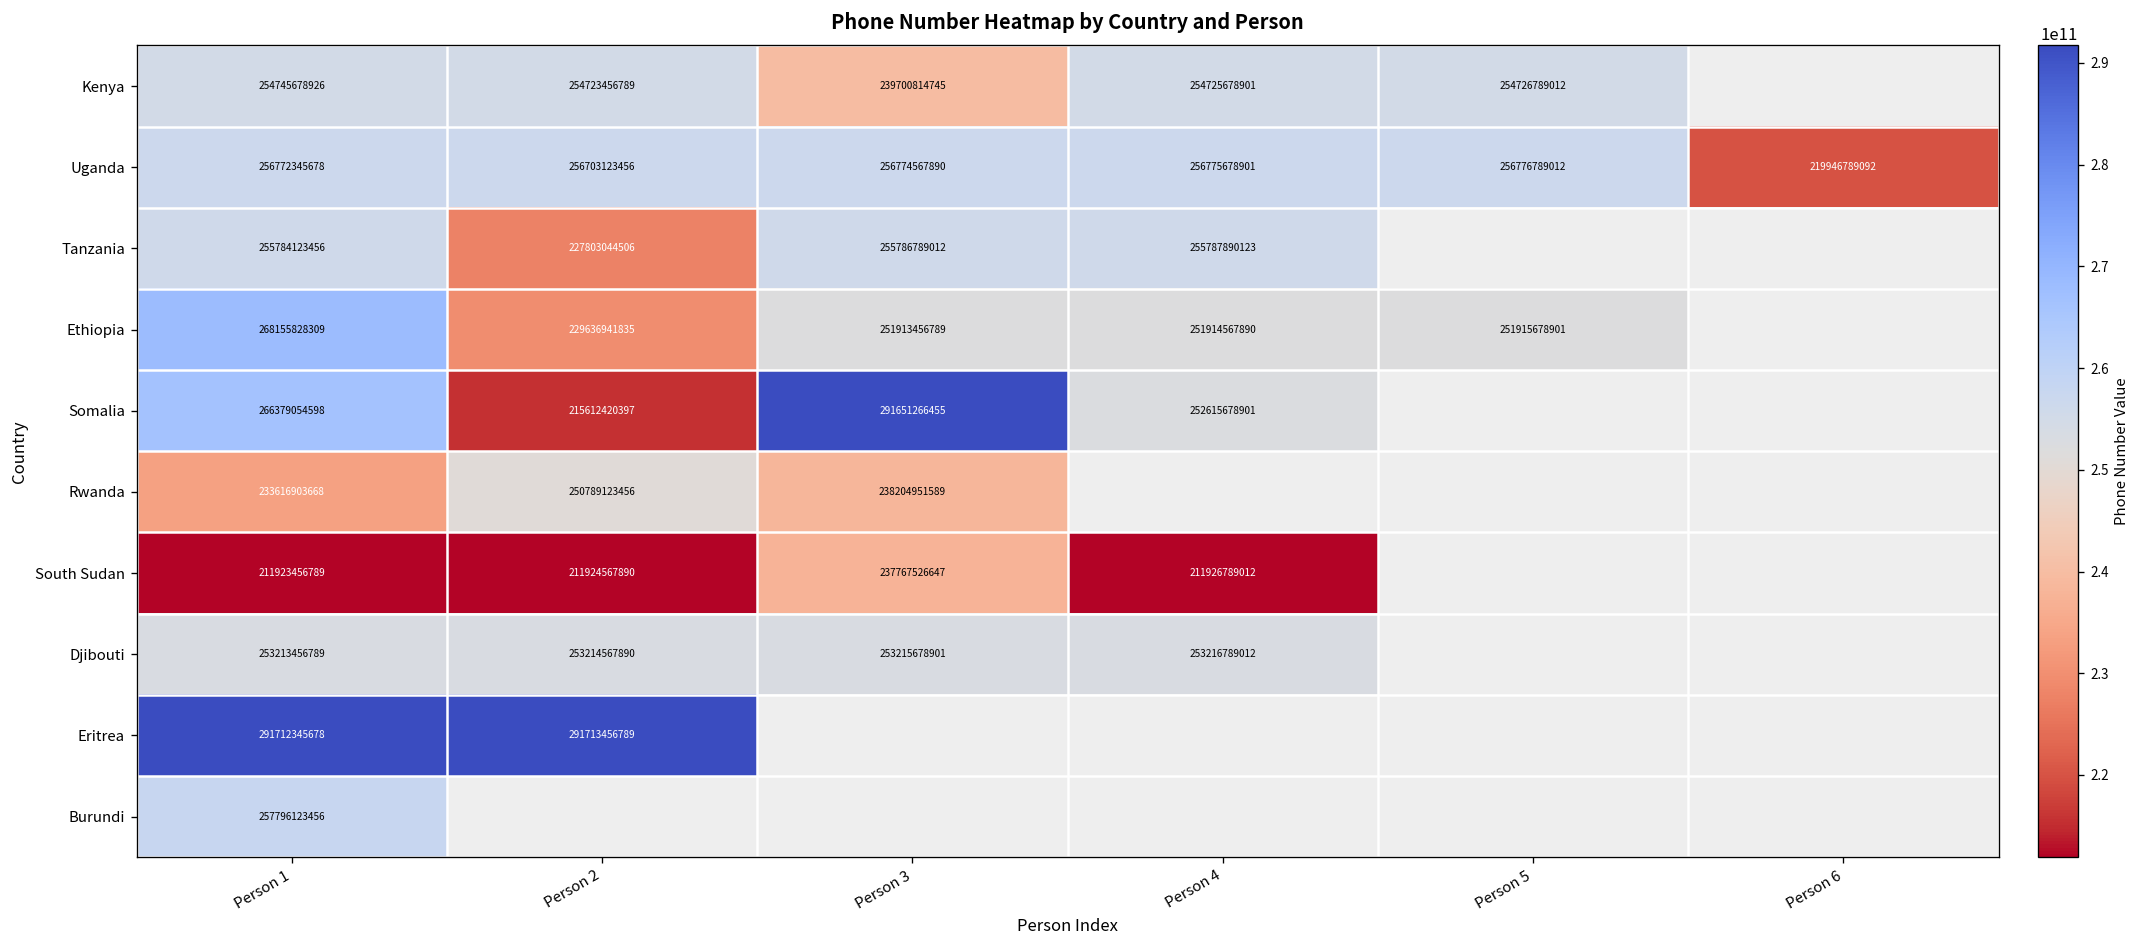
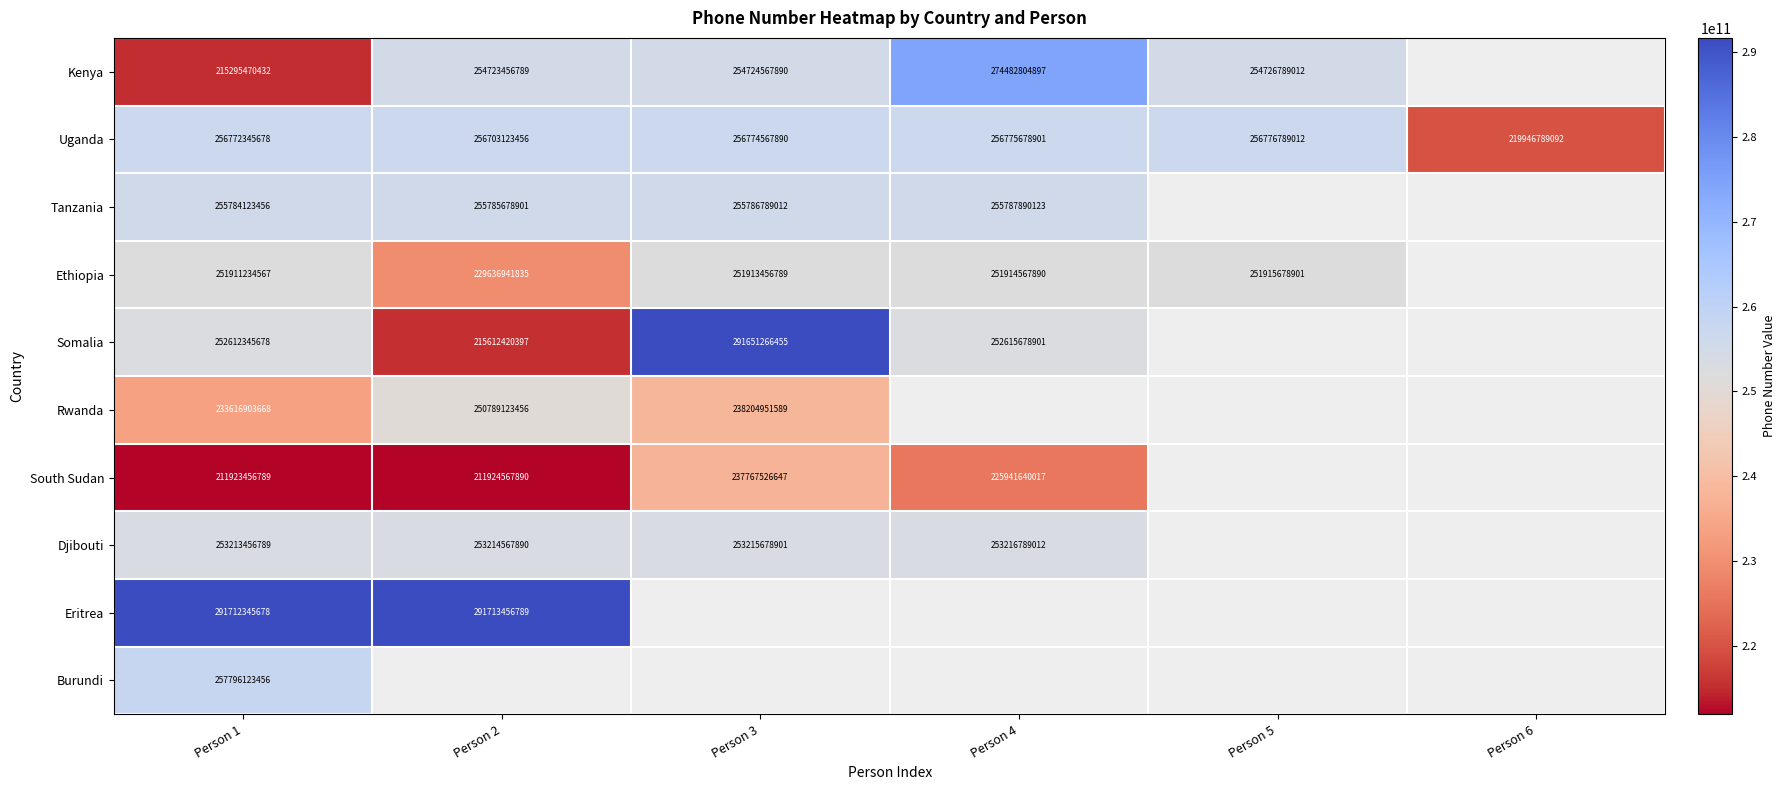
  {
    "Kenya": {
-     "Person 1": 254745678926,
+     "Person 1": 215295470432,
      "Person 2": 254723456789,
-     "Person 3": 239700814745,
-     "Person 4": 254725678901,
+     "Person 3": 254724567890,
+     "Person 4": 274482804897,
      "Person 5": 254726789012
    },
    "Uganda": {
      "Person 1": 256772345678,
      "Person 2": 256703123456,
      "Person 3": 256774567890,
      "Person 4": 256775678901,
      "Person 5": 256776789012,
      "Person 6": 219946789092
    },
    "Tanzania": {
      "Person 1": 255784123456,
-     "Person 2": 227803044506,
+     "Person 2": 255785678901,
      "Person 3": 255786789012,
      "Person 4": 255787890123
    },
    "Ethiopia": {
-     "Person 1": 268155828309,
+     "Person 1": 251911234567,
      "Person 2": 229636941835,
      "Person 3": 251913456789,
      "Person 4": 251914567890,
      "Person 5": 251915678901
    },
    "Somalia": {
-     "Person 1": 266379054598,
+     "Person 1": 252612345678,
      "Person 2": 215612420397,
      "Person 3": 291651266455,
      "Person 4": 252615678901
    },
    "Rwanda": {
      "Person 1": 233616903668,
      "Person 2": 250789123456,
      "Person 3": 238204951589
    },
    "South Sudan": {
      "Person 1": 211923456789,
      "Person 2": 211924567890,
      "Person 3": 237767526647,
-     "Person 4": 211926789012
+     "Person 4": 225941640017
    },
    "Djibouti": {
      "Person 1": 253213456789,
      "Person 2": 253214567890,
      "Person 3": 253215678901,
      "Person 4": 253216789012
    },
    "Eritrea": {
      "Person 1": 291712345678,
      "Person 2": 291713456789
    },
    "Burundi": {
      "Person 1": 257796123456
    }
  }
